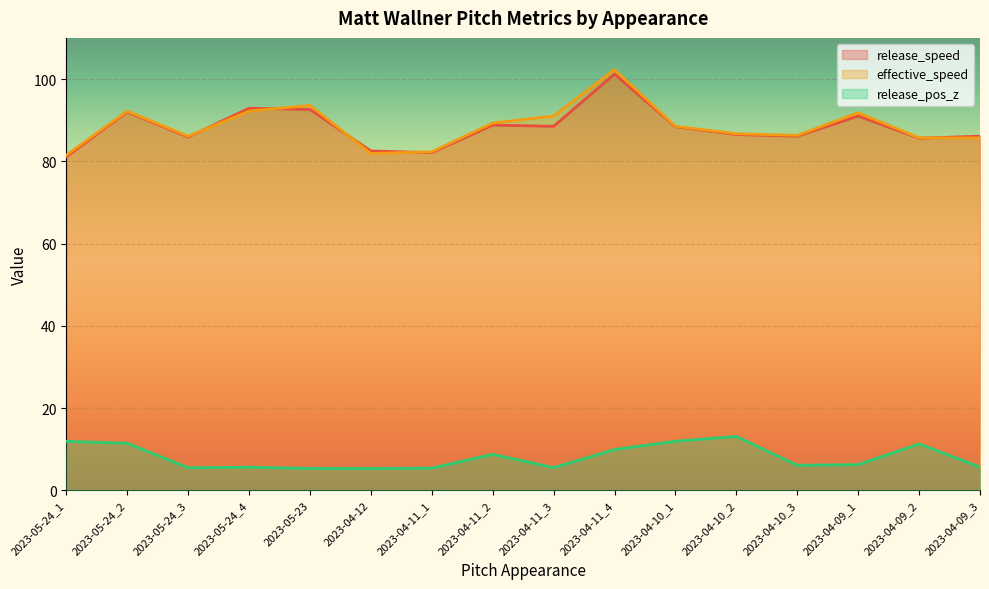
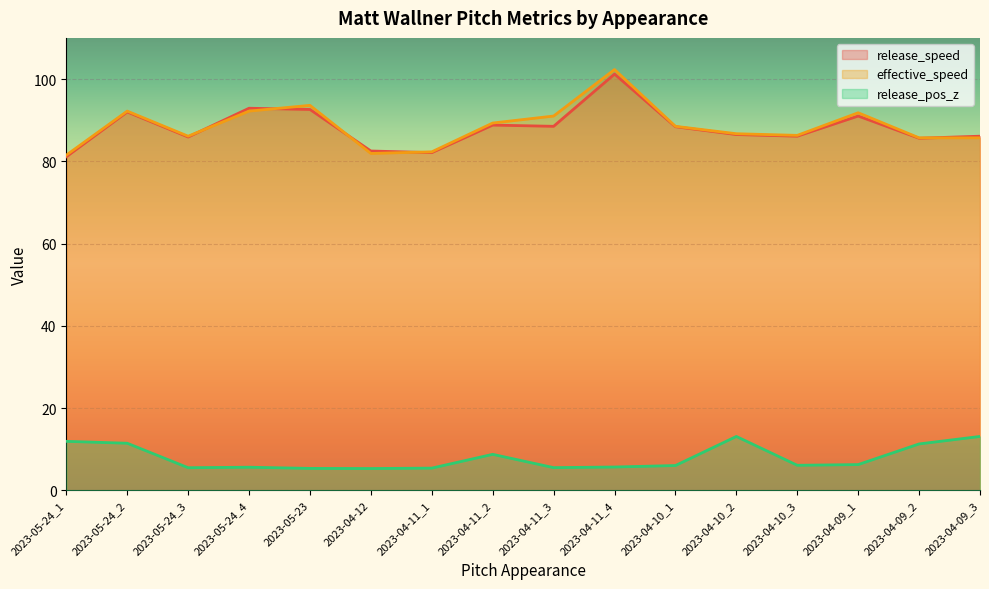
  {
    "release_pos_z": {
      "2023-05-24_1": 12,
      "2023-05-24_2": 11,
      "2023-05-24_3": 6,
      "2023-05-24_4": 6,
      "2023-05-23": 5,
      "2023-04-12": 5,
      "2023-04-11_1": 5,
      "2023-04-11_2": 9,
      "2023-04-11_3": 6,
-     "2023-04-11_4": 10,
-     "2023-04-10_1": 12,
+     "2023-04-11_4": 6,
+     "2023-04-10_1": 6,
      "2023-04-10_2": 13,
      "2023-04-10_3": 6,
      "2023-04-09_1": 6,
      "2023-04-09_2": 11,
-     "2023-04-09_3": 6
+     "2023-04-09_3": 13
    }
  }
